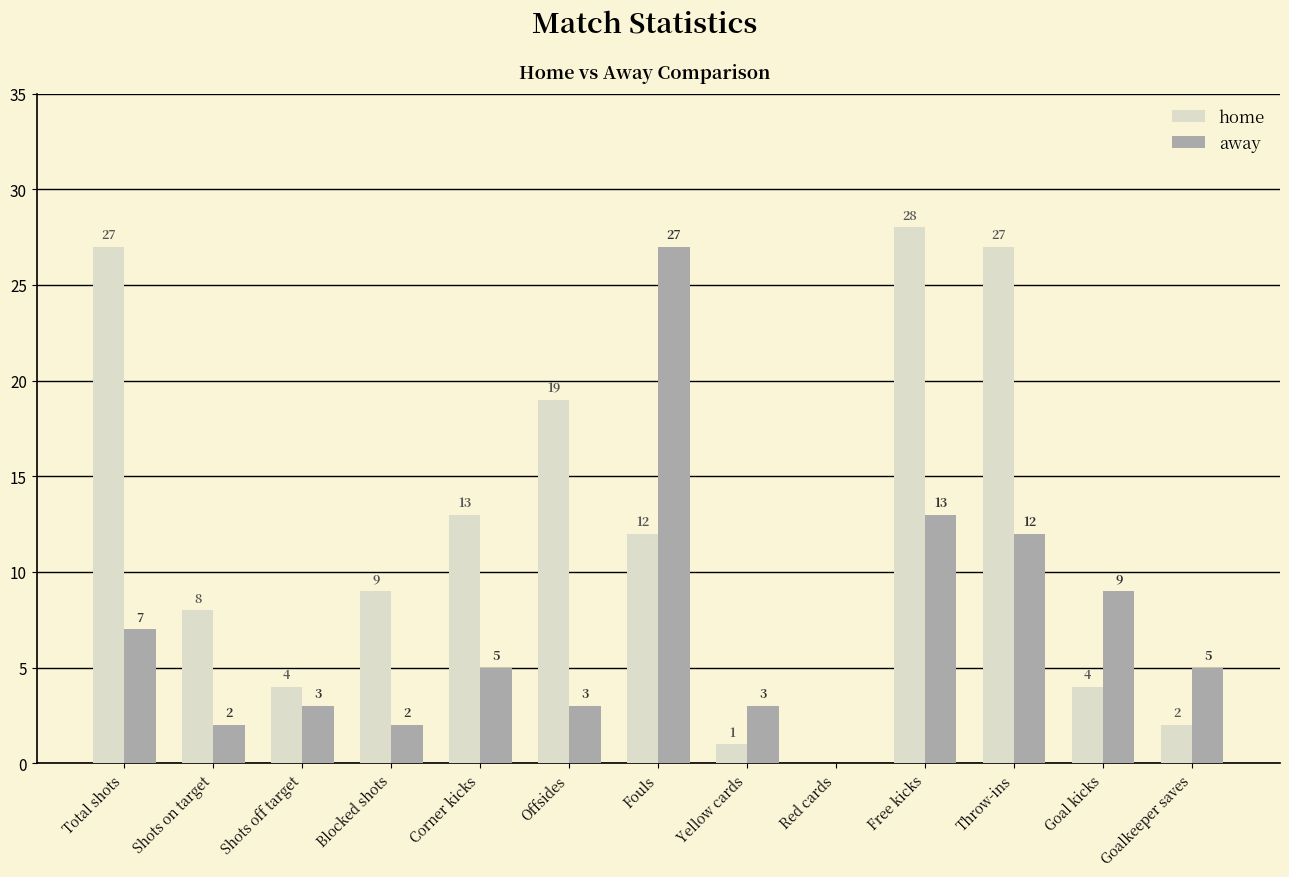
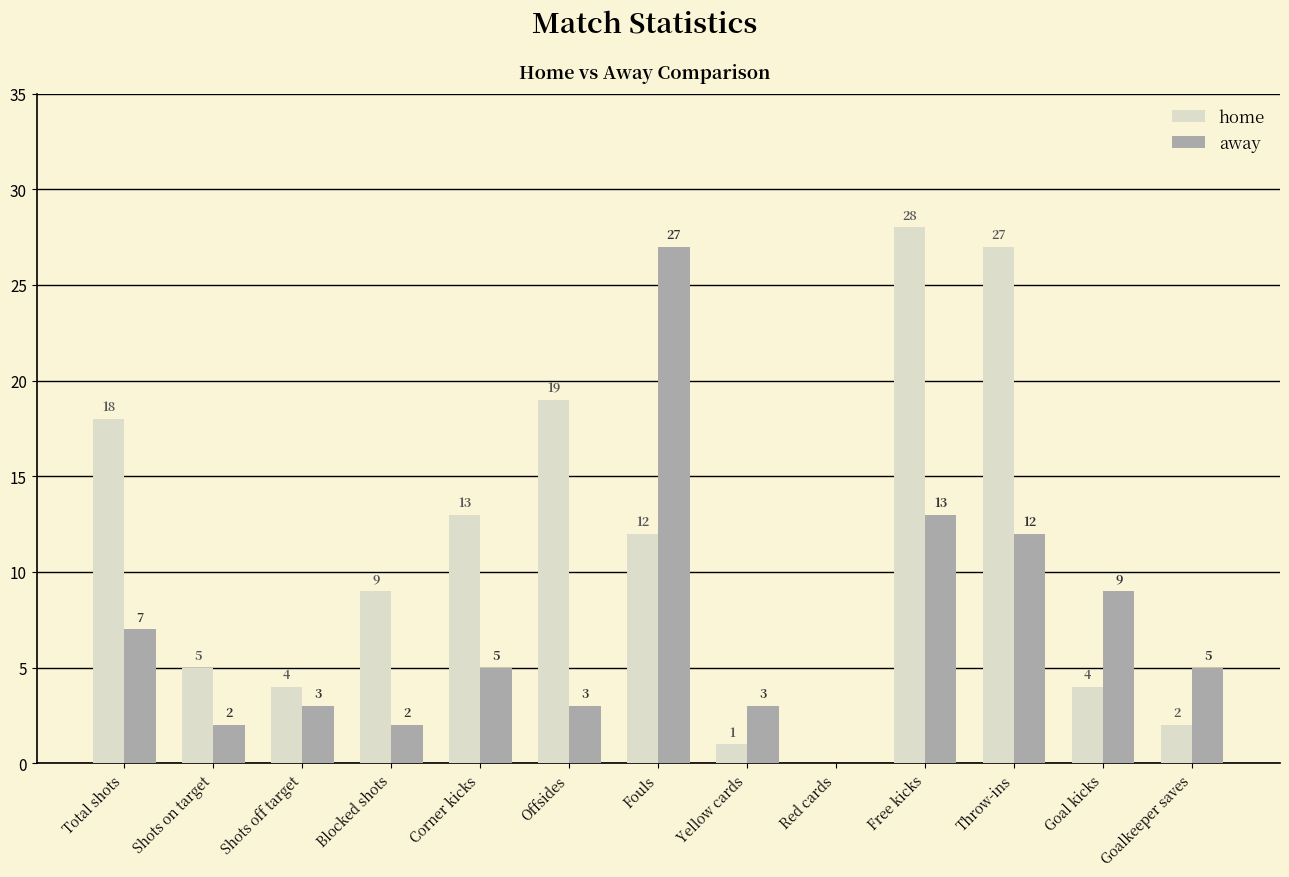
  {
    "home": {
-     "Total shots": 27,
-     "Shots on target": 8,
+     "Total shots": 18,
+     "Shots on target": 5,
      "Shots off target": 4,
      "Blocked shots": 9,
      "Corner kicks": 13,
      "Offsides": 19,
      "Fouls": 12,
      "Yellow cards": 1,
      "Free kicks": 28,
      "Throw-ins": 27,
      "Goal kicks": 4,
      "Goalkeeper saves": 2
    },
    "away": {
      "Total shots": 7,
      "Shots on target": 2,
      "Shots off target": 3,
      "Blocked shots": 2,
      "Corner kicks": 5,
      "Offsides": 3,
      "Fouls": 27,
      "Yellow cards": 3,
      "Free kicks": 13,
      "Throw-ins": 12,
      "Goal kicks": 9,
      "Goalkeeper saves": 5
    }
  }
